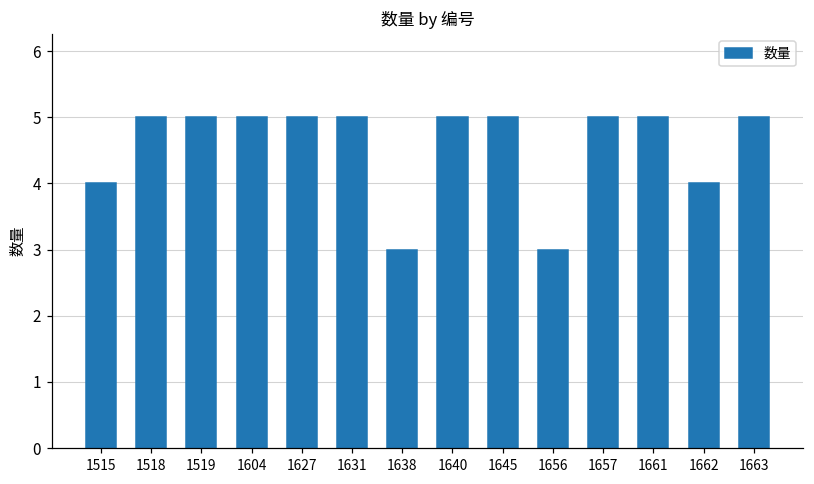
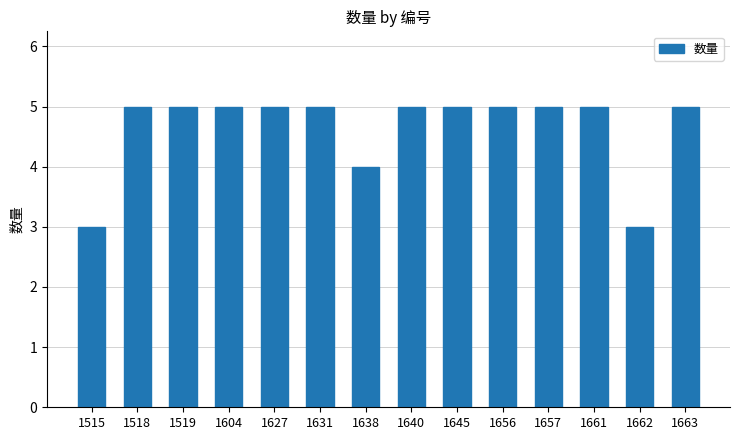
  {
-   "1515": 4,
+   "1515": 3,
    "1518": 5,
    "1519": 5,
    "1604": 5,
    "1627": 5,
    "1631": 5,
-   "1638": 3,
+   "1638": 4,
    "1640": 5,
    "1645": 5,
-   "1656": 3,
+   "1656": 5,
    "1657": 5,
    "1661": 5,
-   "1662": 4,
+   "1662": 3,
    "1663": 5
  }
